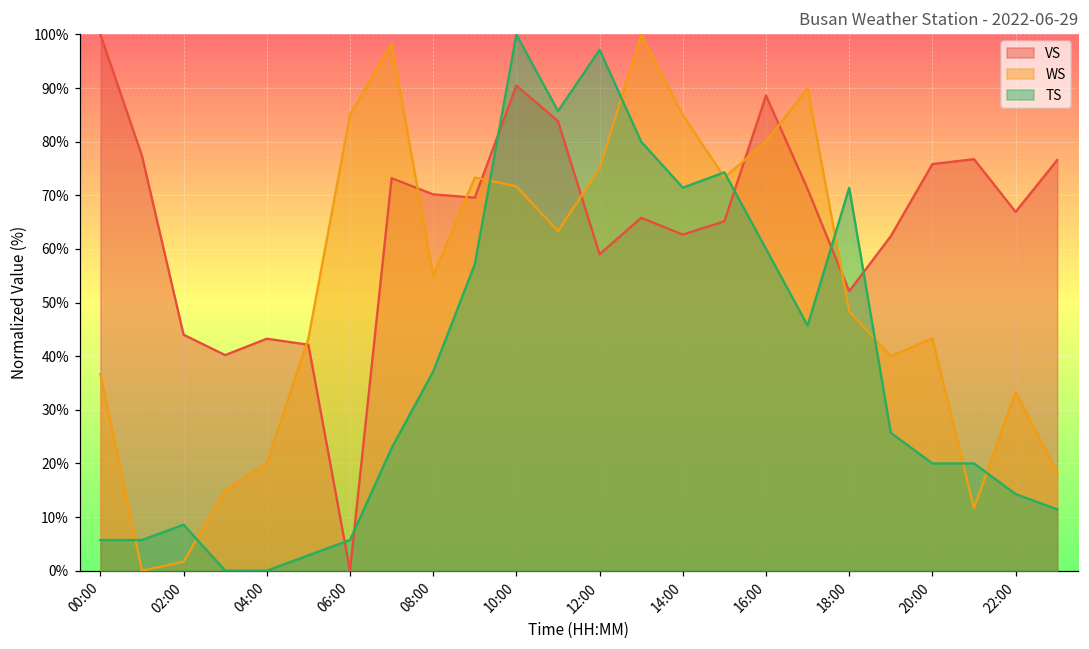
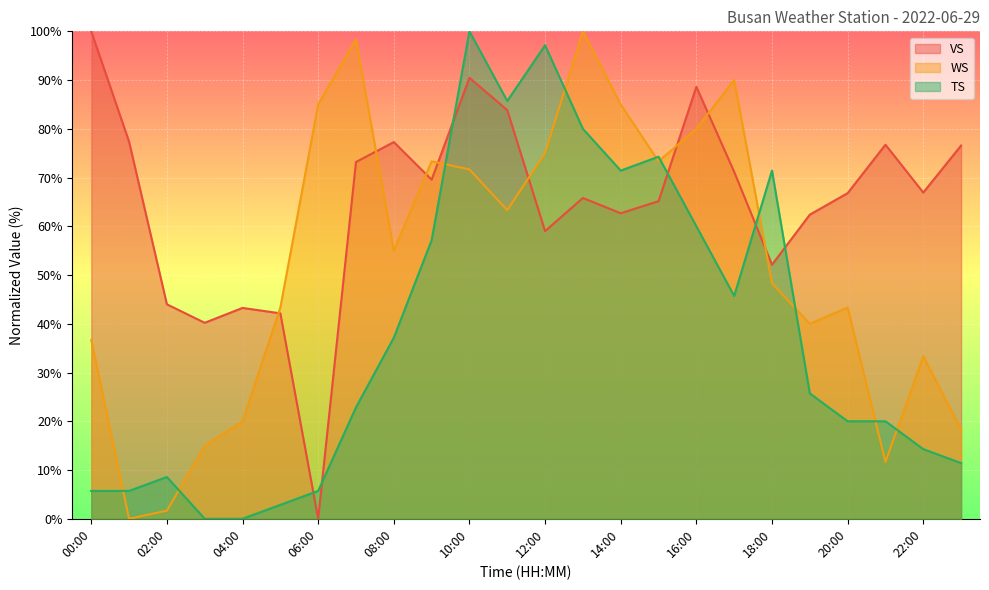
  {
    "VS": {
      "00:00": "100%",
      "02:00": "44%",
      "04:00": "43%",
      "06:00": "0%",
-     "08:00": "70%",
+     "08:00": "77%",
      "10:00": "90%",
      "12:00": "59%",
      "14:00": "63%",
      "16:00": "89%",
      "18:00": "52%",
-     "20:00": "76%",
+     "20:00": "67%",
      "22:00": "67%"
    },
    "WS": {
      "00:00": "37%",
      "02:00": "2%",
      "04:00": "20%",
      "06:00": "85%",
      "08:00": "55%",
      "10:00": "72%",
      "12:00": "75%",
      "14:00": "85%",
      "16:00": "80%",
      "18:00": "48%",
      "20:00": "43%",
      "22:00": "33%"
    },
    "TS": {
      "00:00": "6%",
      "02:00": "9%",
      "04:00": "0%",
      "06:00": "6%",
      "08:00": "37%",
      "10:00": "100%",
      "12:00": "97%",
      "14:00": "71%",
      "16:00": "60%",
      "18:00": "71%",
      "20:00": "20%",
      "22:00": "14%"
    }
  }
